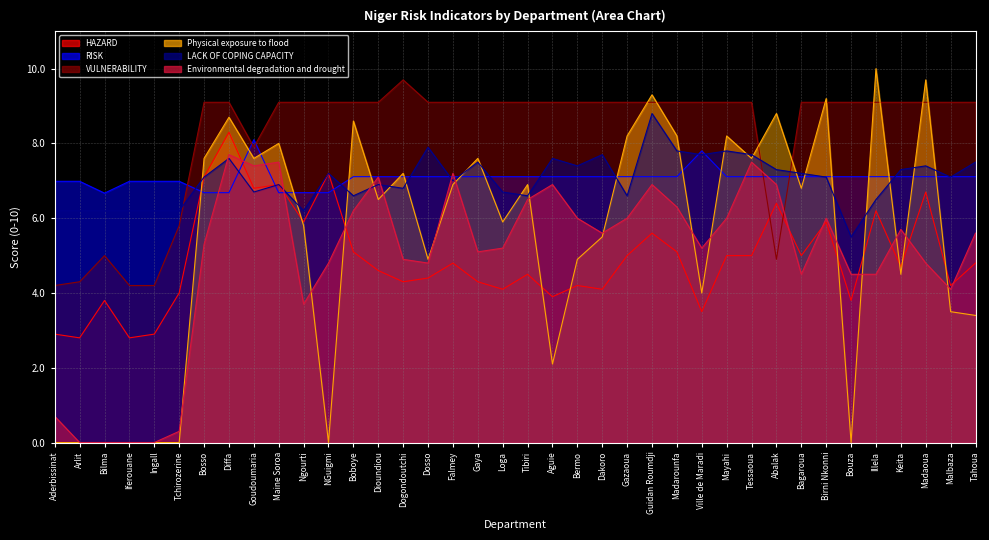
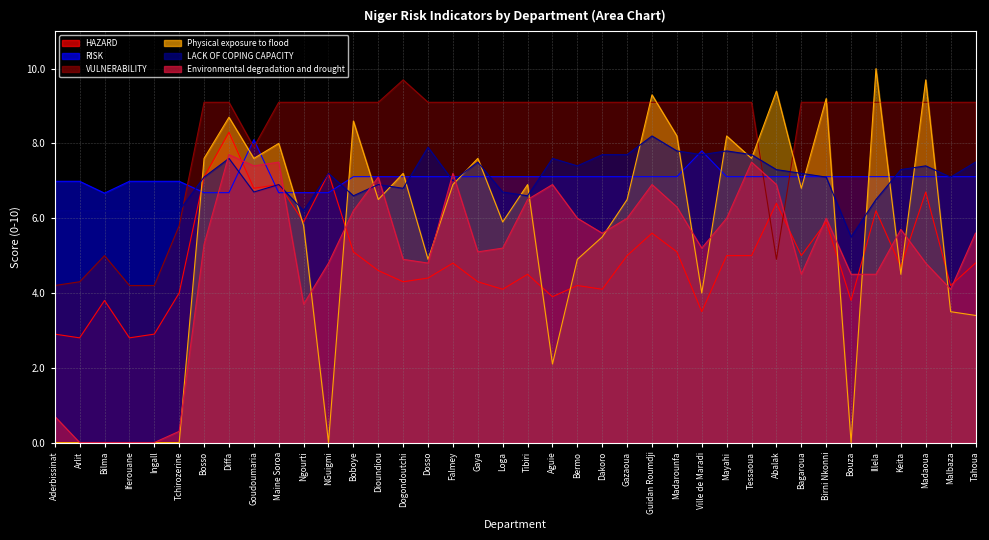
  {
    "RISK": {
      "Aderbissinat": 7.0,
      "Arlit": 7.0,
      "Bilma": 6.7,
      "Iferouane": 7.0,
      "Ingall": 7.0,
      "Tchirozerine": 7.0,
      "Bosso": 6.7,
      "Diffa": 6.7,
      "Goudoumaria": 8.1,
      "Maine Soroa": 6.7,
      "Ngourti": 6.7,
      "NGuigmi": 6.7,
      "Boboye": 7.1,
      "Dogondoutchi": 7.1,
      "Dosso": 7.1,
      "Falmey": 7.1,
      "Gaya": 7.1,
      "Loga": 7.1,
      "Tibiri": 7.1,
      "Aguie": 7.1,
      "Bermo": 7.1,
      "Dakoro": 7.1,
      "Gazaoua": 7.1,
      "Guidan Roumdji": 7.1,
      "Madarounfa": 7.1,
      "Ville de Maradi": 7.8,
      "Mayahi": 7.1,
      "Tessaoua": 7.1,
      "Abalak": 7.1,
      "Bagaroua": 7.1,
      "Bouza": 7.1,
      "Illela": 7.1,
      "Keita": 7.1,
      "Madaoua": 7.1,
      "Tahoua": 7.1
    },
    "VULNERABILITY": {
      "Aderbissinat": 4.2,
      "Arlit": 4.3,
      "Bilma": 5.0,
      "Iferouane": 4.2,
      "Ingall": 4.2,
      "Tchirozerine": 5.8,
      "Bosso": 9.1,
      "Diffa": 9.1,
      "Goudoumaria": 7.9,
      "Maine Soroa": 9.1,
      "Ngourti": 9.1,
      "NGuigmi": 9.1,
      "Boboye": 9.1,
      "Dioundiou": 9.1,
      "Dogondoutchi": 9.7,
      "Dosso": 9.1,
      "Falmey": 9.1,
      "Gaya": 9.1,
      "Loga": 9.1,
      "Tibiri": 9.1,
      "Aguie": 9.1,
      "Bermo": 9.1,
      "Dakoro": 9.1,
      "Gazaoua": 9.1,
      "Guidan Roumdji": 9.1,
      "Madarounfa": 9.1,
      "Ville de Maradi": 9.1,
      "Mayahi": 9.1,
      "Tessaoua": 9.1,
      "Abalak": 4.9,
      "Bagaroua": 9.1,
      "Birni Nkonni": 9.1,
      "Bouza": 9.1,
      "Illela": 9.1,
      "Keita": 9.1,
      "Madaoua": 9.1,
      "Malbaza": 9.1,
      "Tahoua": 9.1
    },
    "Physical exposure to flood": {
      "Aderbissinat": 0.0,
      "Tchirozerine": 0.0,
      "Bosso": 7.6,
      "Diffa": 8.7,
      "Goudoumaria": 7.6,
      "Maine Soroa": 8.0,
      "Ngourti": 5.8,
      "NGuigmi": 0.0,
      "Boboye": 8.6,
      "Dioundiou": 6.5,
      "Dogondoutchi": 7.2,
      "Dosso": 4.9,
      "Falmey": 6.9,
      "Gaya": 7.6,
      "Loga": 5.9,
      "Tibiri": 6.9,
      "Aguie": 2.1,
      "Bermo": 4.9,
      "Dakoro": 5.5,
-     "Gazaoua": 8.2,
+     "Gazaoua": 6.5,
      "Guidan Roumdji": 9.3,
      "Madarounfa": 8.2,
      "Ville de Maradi": 4.0,
      "Mayahi": 8.2,
      "Tessaoua": 7.6,
-     "Abalak": 8.8,
+     "Abalak": 9.4,
      "Bagaroua": 6.8,
      "Birni Nkonni": 9.2,
      "Bouza": 0.0,
      "Illela": 10.0,
      "Keita": 4.5,
      "Madaoua": 9.7,
      "Malbaza": 3.5,
      "Tahoua": 3.4
    },
    "LACK OF COPING CAPACITY": {
      "Aderbissinat": 6.2,
      "Arlit": 6.2,
      "Bilma": 6.2,
      "Iferouane": 6.2,
      "Ingall": 6.2,
      "Tchirozerine": 6.2,
      "Diffa": 7.6,
      "Goudoumaria": 6.7,
      "Ngourti": 6.2,
      "Boboye": 6.6,
      "Dioundiou": 6.9,
      "Dogondoutchi": 6.8,
      "Dosso": 7.9,
      "Falmey": 7.0,
      "Gaya": 7.5,
      "Loga": 6.7,
      "Tibiri": 6.6,
      "Aguie": 7.6,
      "Bermo": 7.4,
      "Dakoro": 7.7,
-     "Gazaoua": 6.6,
-     "Guidan Roumdji": 8.8,
+     "Gazaoua": 7.7,
+     "Guidan Roumdji": 8.2,
      "Madarounfa": 7.8,
      "Ville de Maradi": 7.7,
      "Mayahi": 7.8,
      "Tessaoua": 7.7,
      "Abalak": 7.3,
      "Bagaroua": 7.2,
      "Bouza": 5.5,
      "Illela": 6.5,
      "Keita": 7.3,
      "Madaoua": 7.4,
      "Tahoua": 7.5
    }
  }
